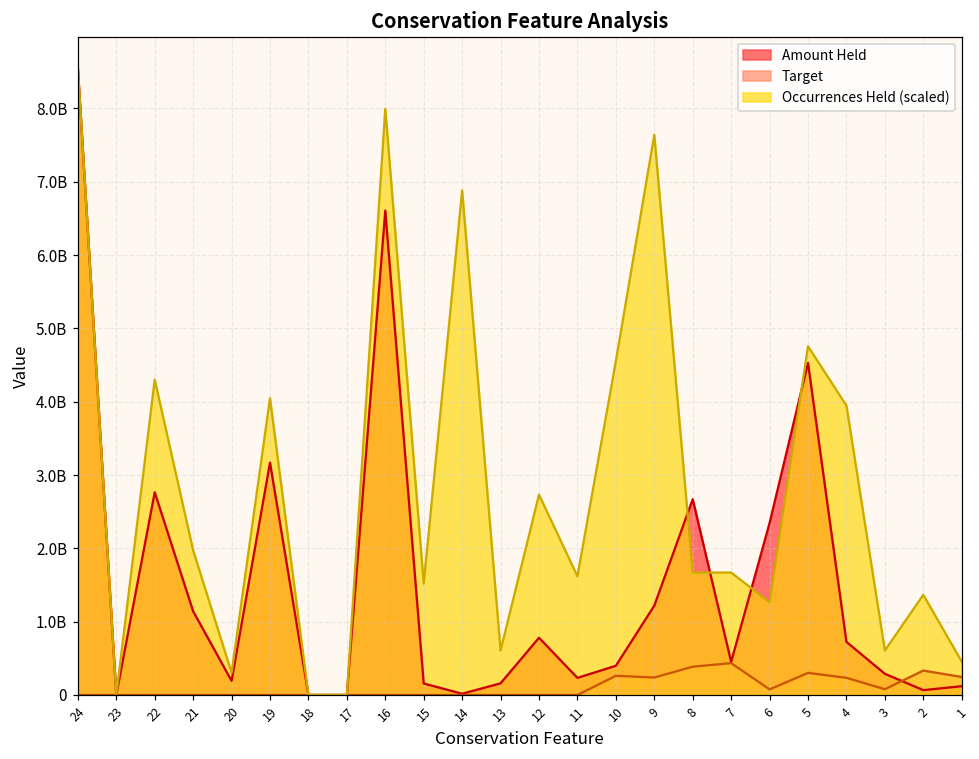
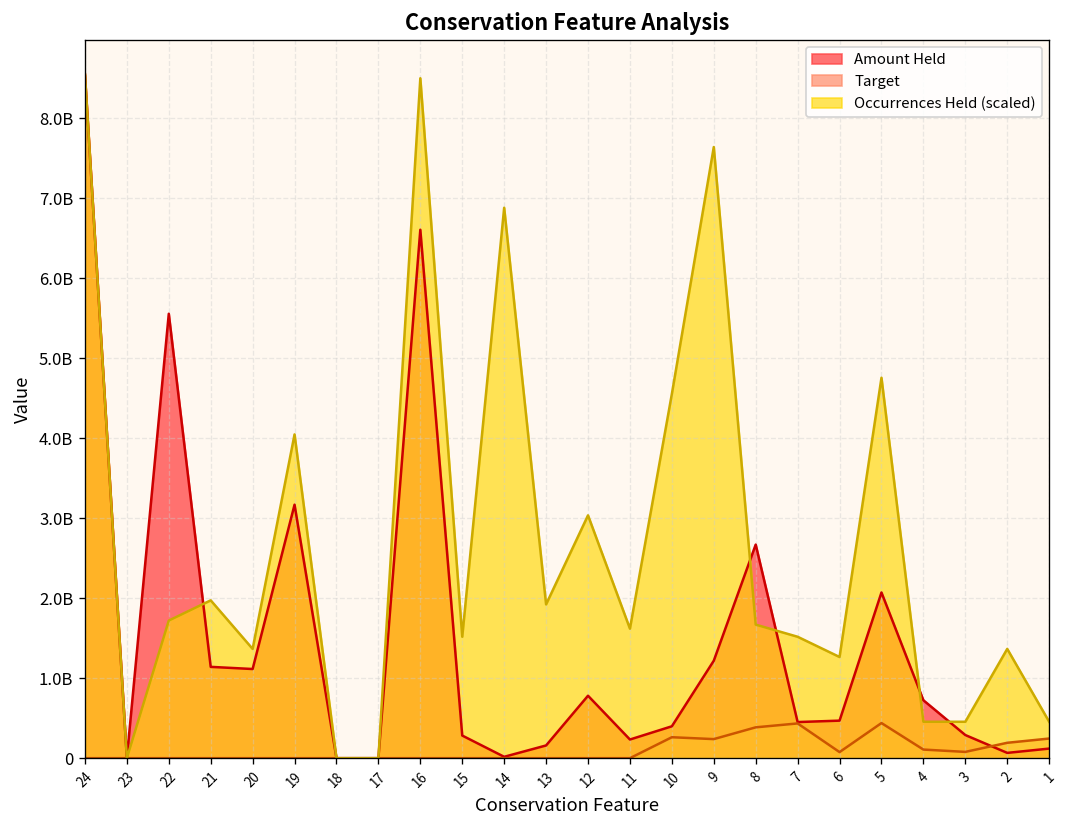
  {
    "Amount Held": {
-     "22": 2800000000,
+     "22": 5600000000,
      "21": 1100000000,
-     "20": 200000000,
+     "20": 1100000000,
      "19": 3200000000,
      "16": 6600000000,
-     "15": 200000000,
+     "15": 300000000,
      "13": 200000000,
      "12": 800000000,
      "11": 200000000,
      "10": 400000000,
      "9": 1200000000,
      "8": 2700000000,
-     "6": 2300000000,
-     "5": 4500000000,
+     "6": 500000000,
+     "5": 2100000000,
      "4": 700000000,
      "3": 300000000,
      "2": 100000000,
      "1": 100000000
    },
    "Target": {
      "24": 0,
      "22": 0,
      "21": 0,
      "20": 0,
      "19": 0,
      "16": 0,
      "15": 0,
      "13": 0,
      "12": 0,
      "11": 0,
      "10": 300000000,
      "9": 200000000,
      "8": 400000000,
      "6": 100000000,
-     "5": 300000000,
-     "4": 200000000,
+     "5": 400000000,
+     "4": 100000000,
      "3": 100000000,
-     "2": 300000000,
+     "2": 200000000,
      "1": 200000000
    },
    "Occurrences Held (scaled)": {
-     "22": 4300000000,
+     "22": 1700000000,
      "21": 2000000000,
-     "20": 300000000,
+     "20": 1400000000,
      "19": 4000000000,
-     "16": 8000000000,
+     "16": 8500000000,
      "15": 1500000000,
      "14": 6900000000,
-     "13": 600000000,
-     "12": 2700000000,
+     "13": 1900000000,
+     "12": 3000000000,
      "11": 1600000000,
      "10": 4600000000,
      "9": 7600000000,
      "8": 1700000000,
-     "7": 1700000000,
+     "7": 1500000000,
      "6": 1300000000,
      "5": 4800000000,
-     "4": 3900000000,
-     "3": 600000000,
+     "4": 500000000,
+     "3": 500000000,
      "2": 1400000000,
      "1": 500000000
    }
  }
